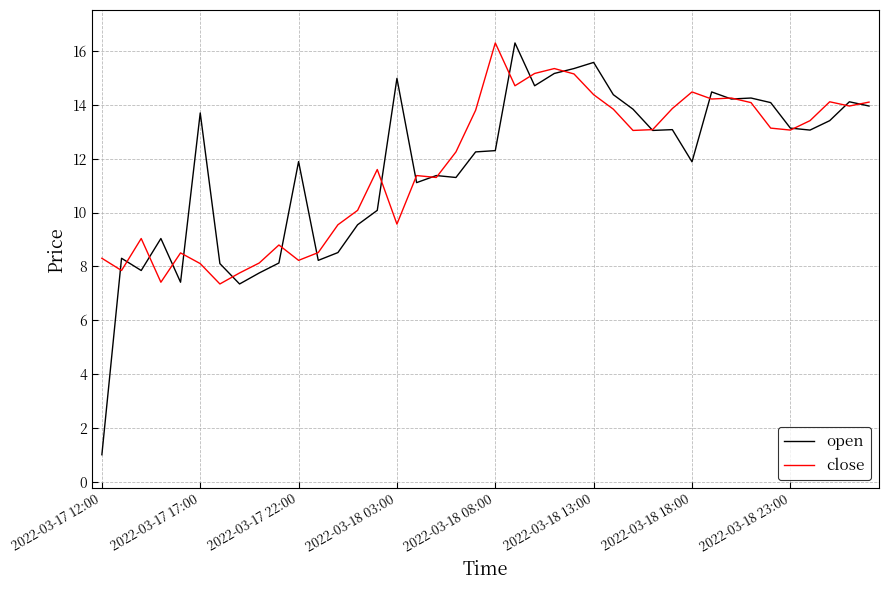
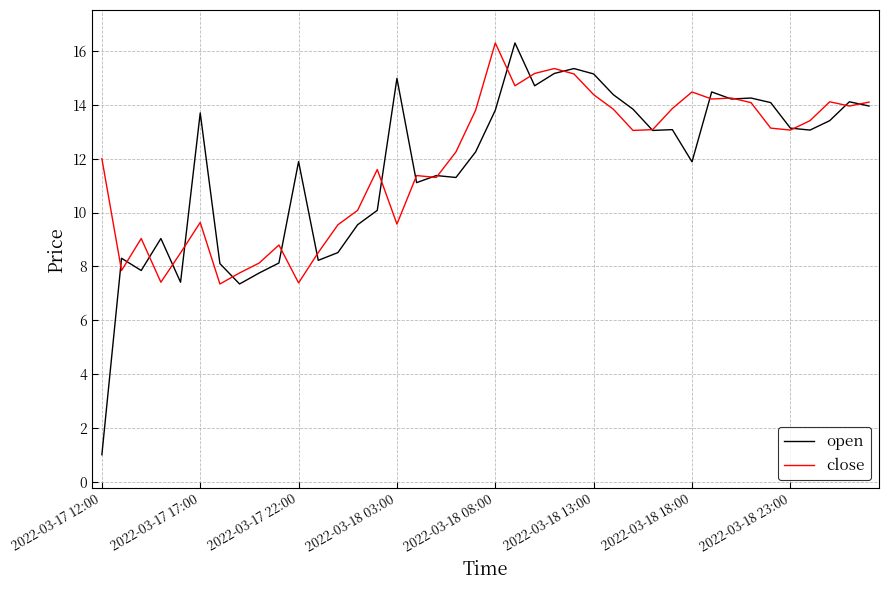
  {
    "open": {
      "2022-03-17 12:00": 1.0,
      "2022-03-17 17:00": 13.7,
      "2022-03-17 22:00": 11.9,
      "2022-03-18 03:00": 15.0,
-     "2022-03-18 08:00": 12.3,
-     "2022-03-18 13:00": 15.6,
+     "2022-03-18 08:00": 13.8,
+     "2022-03-18 13:00": 15.1,
      "2022-03-18 18:00": 11.9
    },
    "close": {
-     "2022-03-17 12:00": 8.3,
-     "2022-03-17 17:00": 8.1,
-     "2022-03-17 22:00": 8.2,
+     "2022-03-17 12:00": 12.0,
+     "2022-03-17 17:00": 9.6,
+     "2022-03-17 22:00": 7.4,
      "2022-03-18 03:00": 9.6,
      "2022-03-18 08:00": 16.3,
      "2022-03-18 13:00": 14.4,
      "2022-03-18 18:00": 14.5
    }
  }
